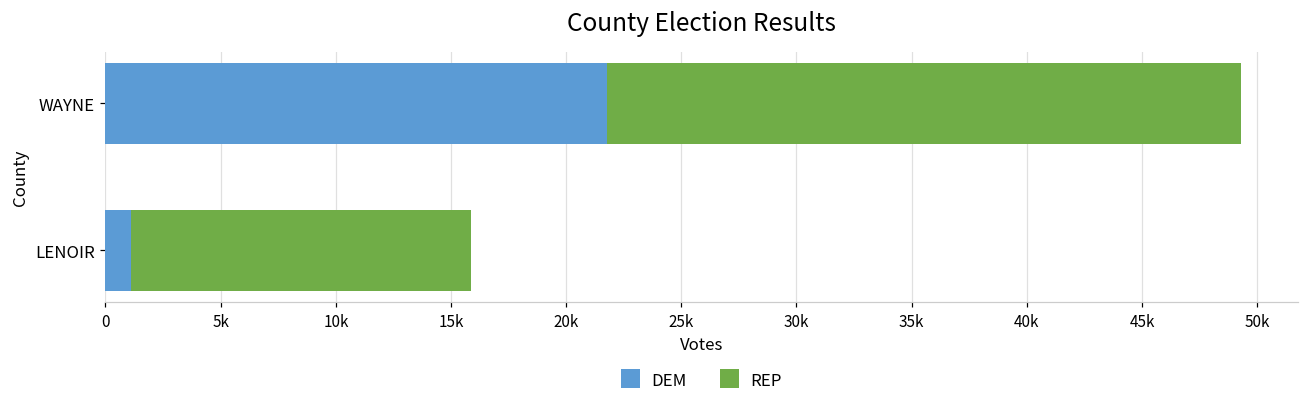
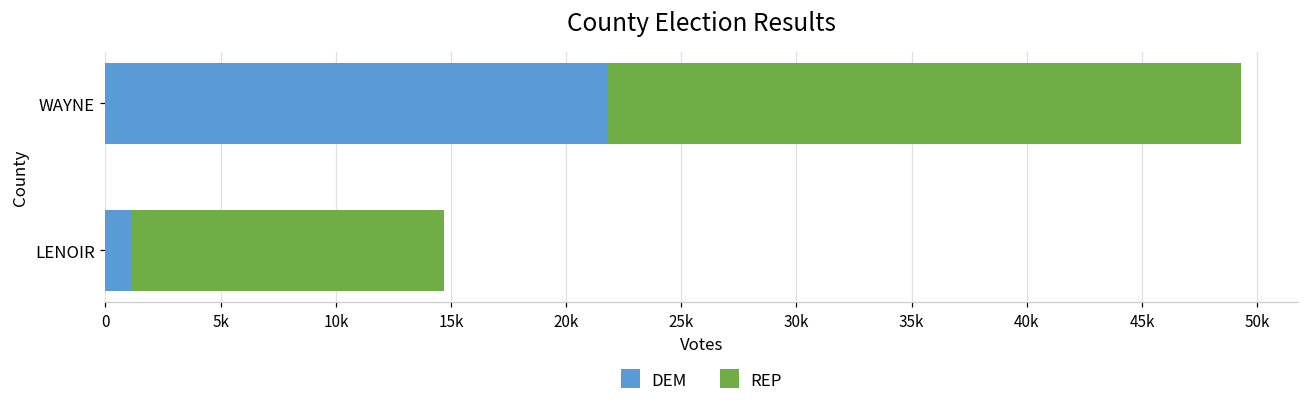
  {
    "DEM": {
      "WAYNE": 21800,
      "LENOIR": 1100
    },
    "REP": {
      "WAYNE": 27500,
-     "LENOIR": 14800
+     "LENOIR": 13600
    }
  }
